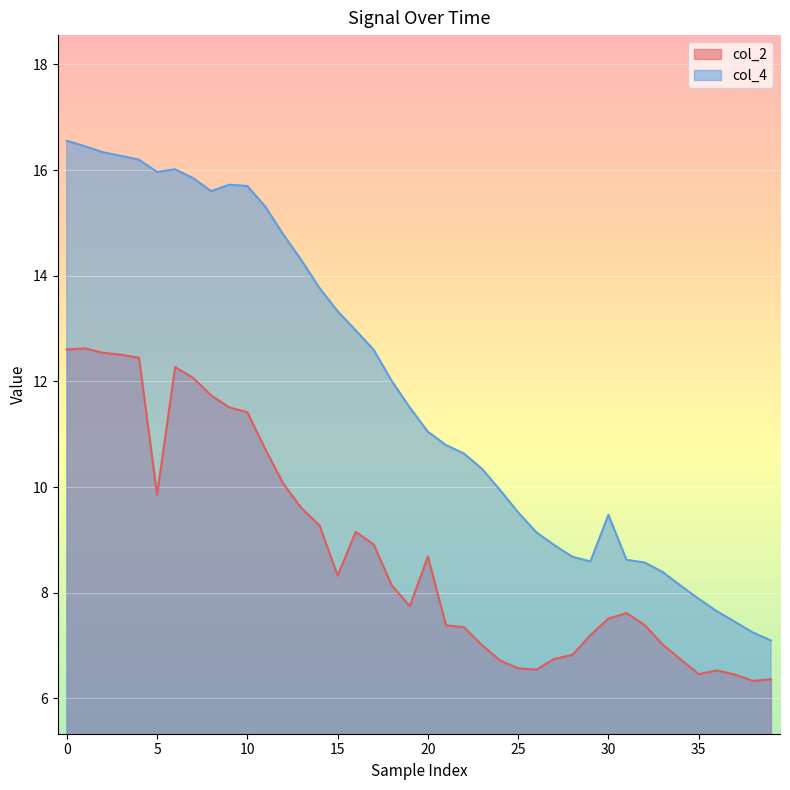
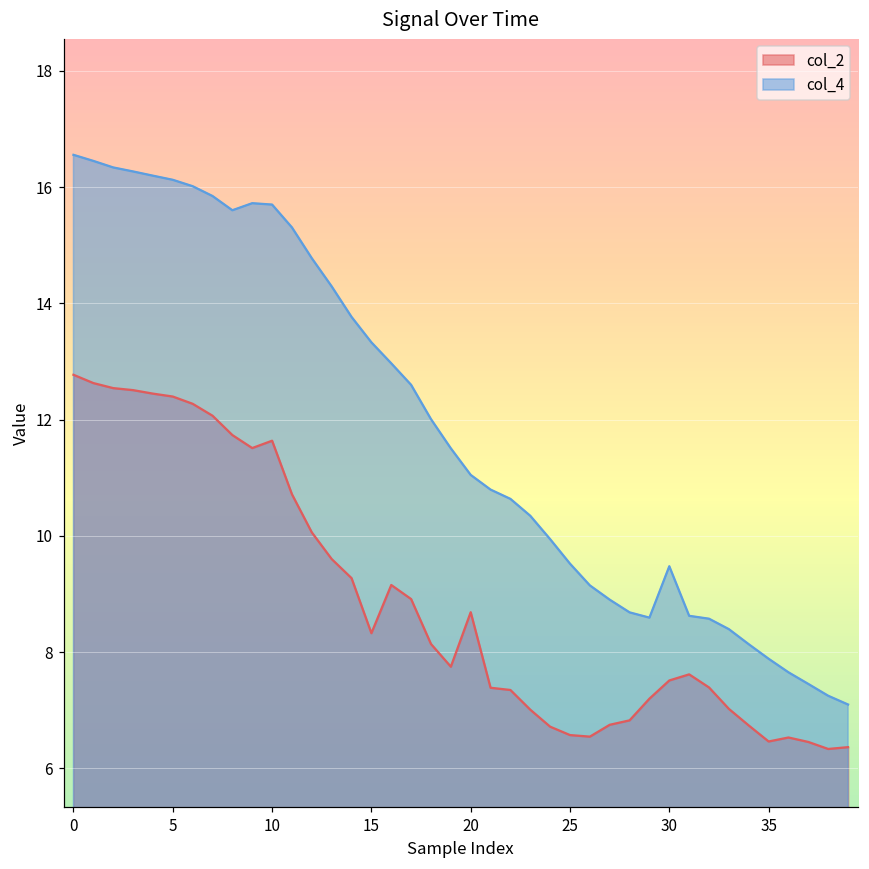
  {
    "col_2": {
-     "0": 12.6,
-     "5": 9.9,
-     "10": 11.4,
+     "0": 12.8,
+     "5": 12.4,
+     "10": 11.6,
      "15": 8.3,
      "20": 8.7,
      "25": 6.6,
      "30": 7.5,
      "35": 6.5
    },
    "col_4": {
      "0": 16.6,
-     "5": 16.0,
+     "5": 16.1,
      "10": 15.7,
      "15": 13.3,
      "20": 11.0,
      "25": 9.5,
      "30": 9.5,
      "35": 7.9
    }
  }
